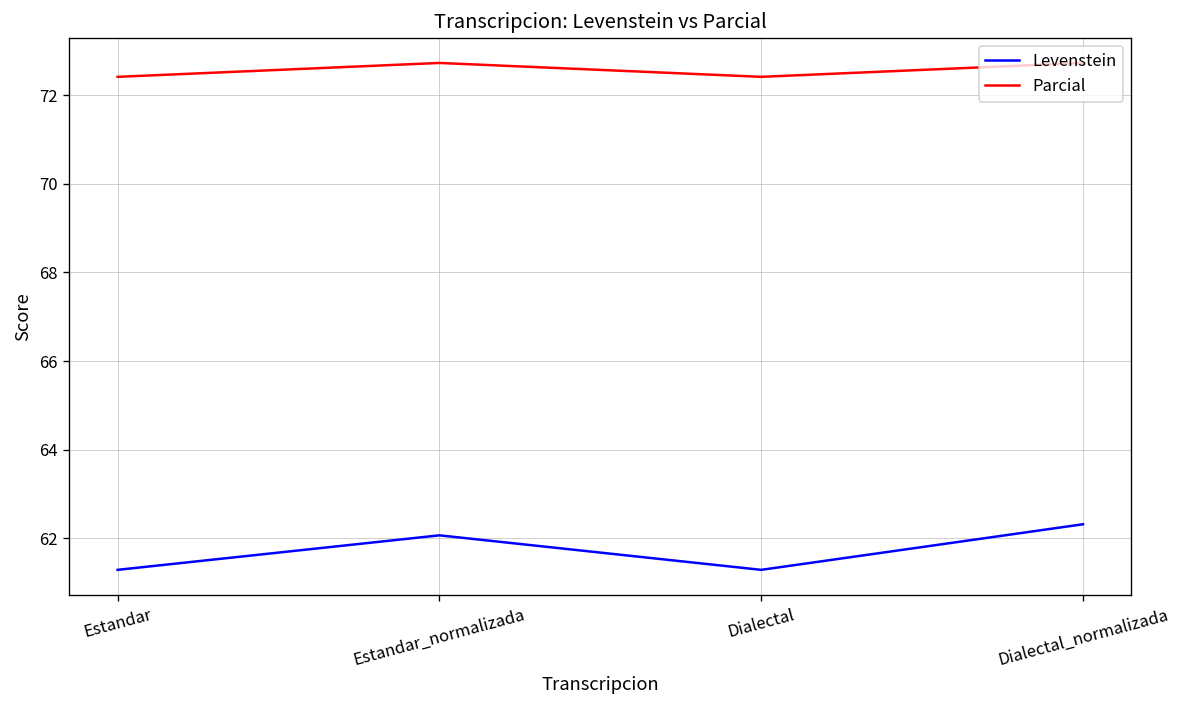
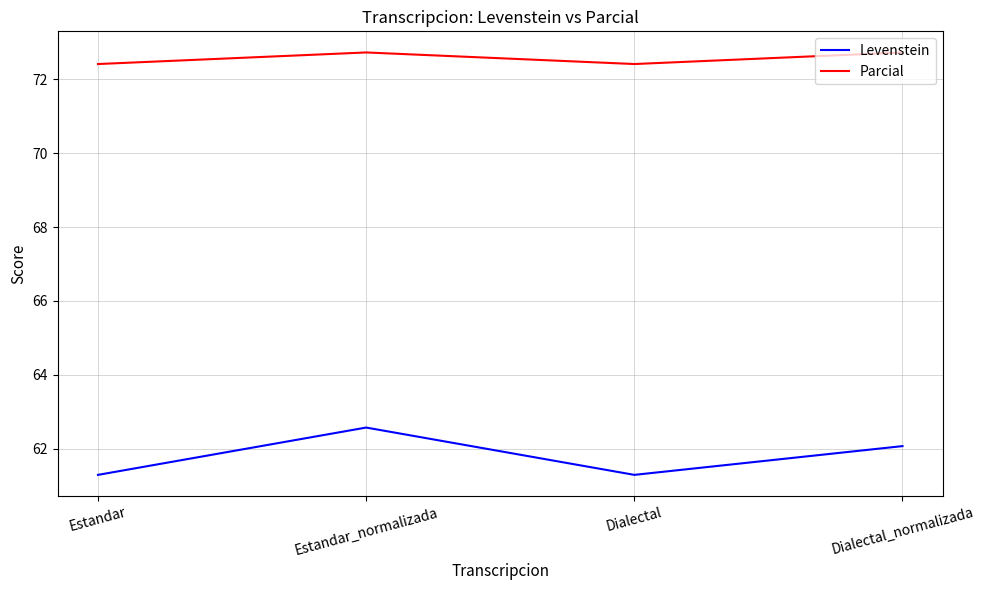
  {
    "Levenstein": {
      "Estandar": 61.3,
-     "Estandar_normalizada": 62.1,
+     "Estandar_normalizada": 62.6,
      "Dialectal": 61.3,
-     "Dialectal_normalizada": 62.3
+     "Dialectal_normalizada": 62.1
    },
    "Parcial": {
      "Estandar": 72.4,
      "Estandar_normalizada": 72.7,
      "Dialectal": 72.4
    }
  }
